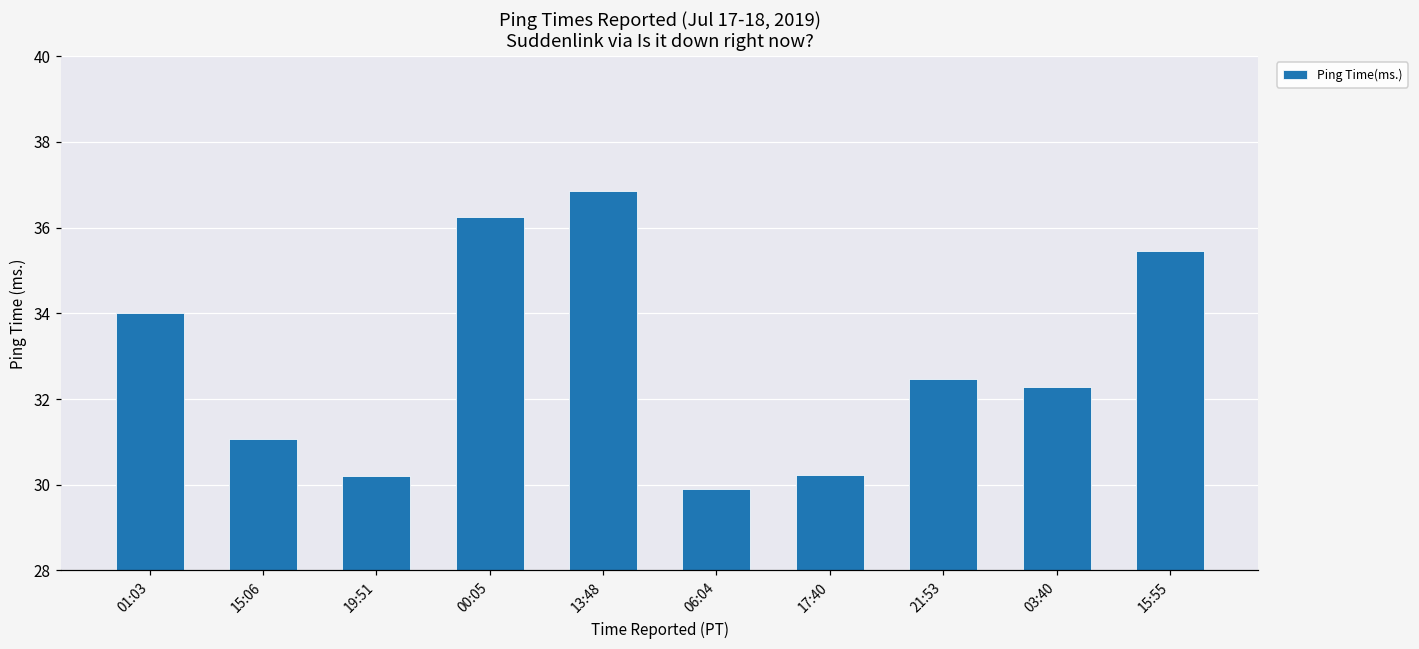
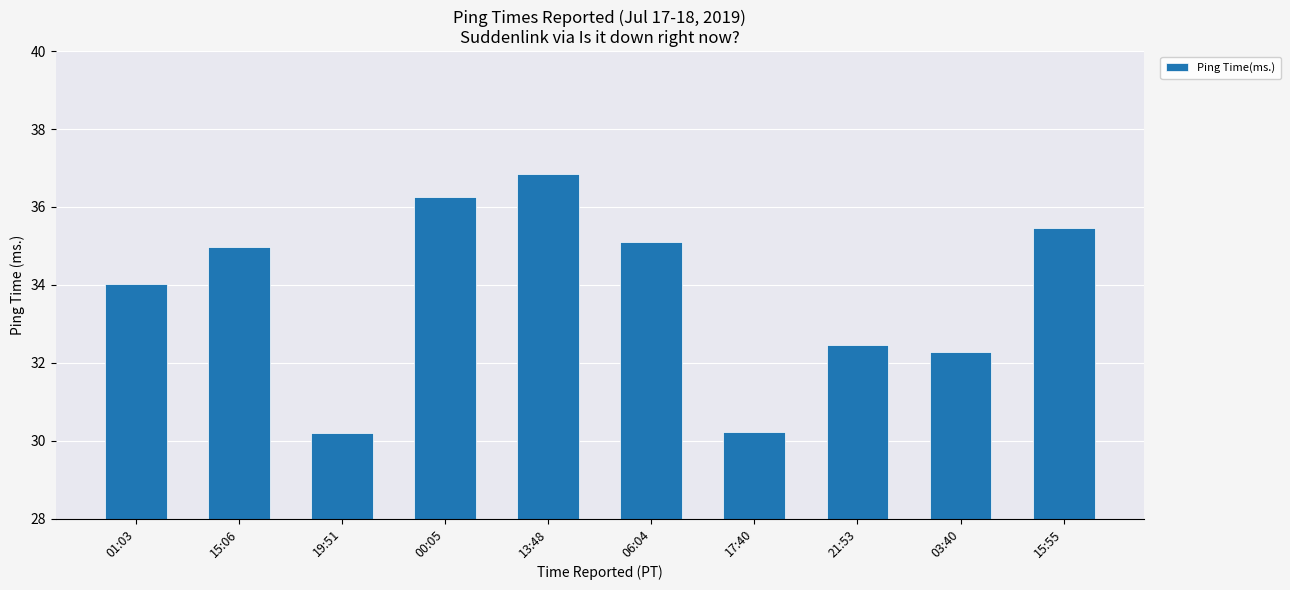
  {
    "01:03": 34.0,
-   "15:06": 31.1,
+   "15:06": 35.0,
    "19:51": 30.2,
    "00:05": 36.3,
    "13:48": 36.9,
-   "06:04": 29.9,
+   "06:04": 35.1,
    "17:40": 30.2,
    "21:53": 32.5,
    "03:40": 32.3,
    "15:55": 35.5
  }
